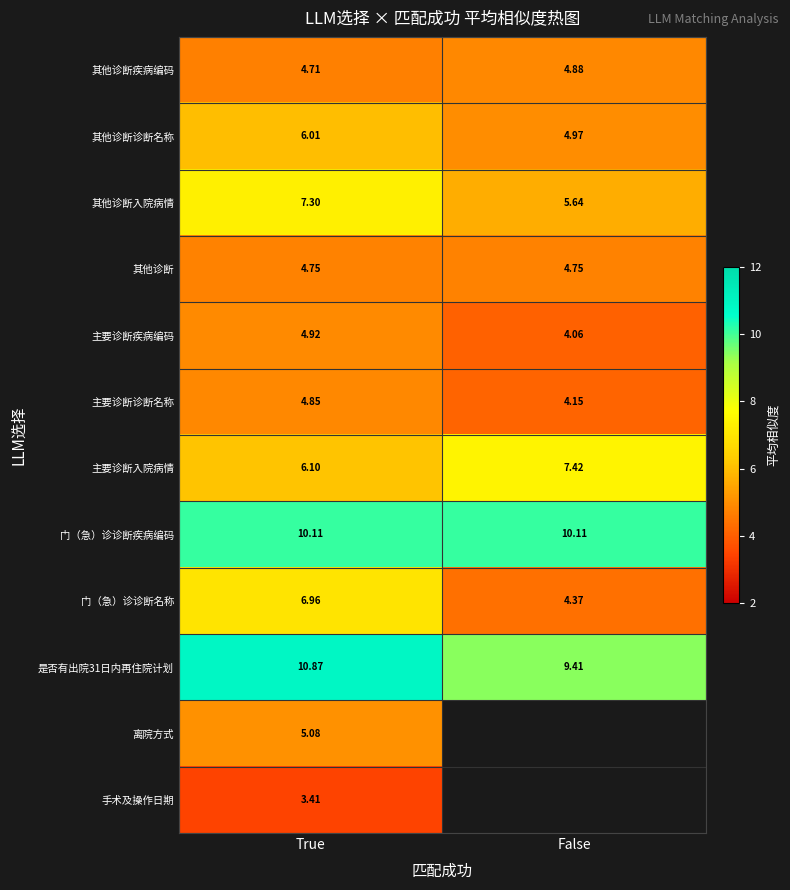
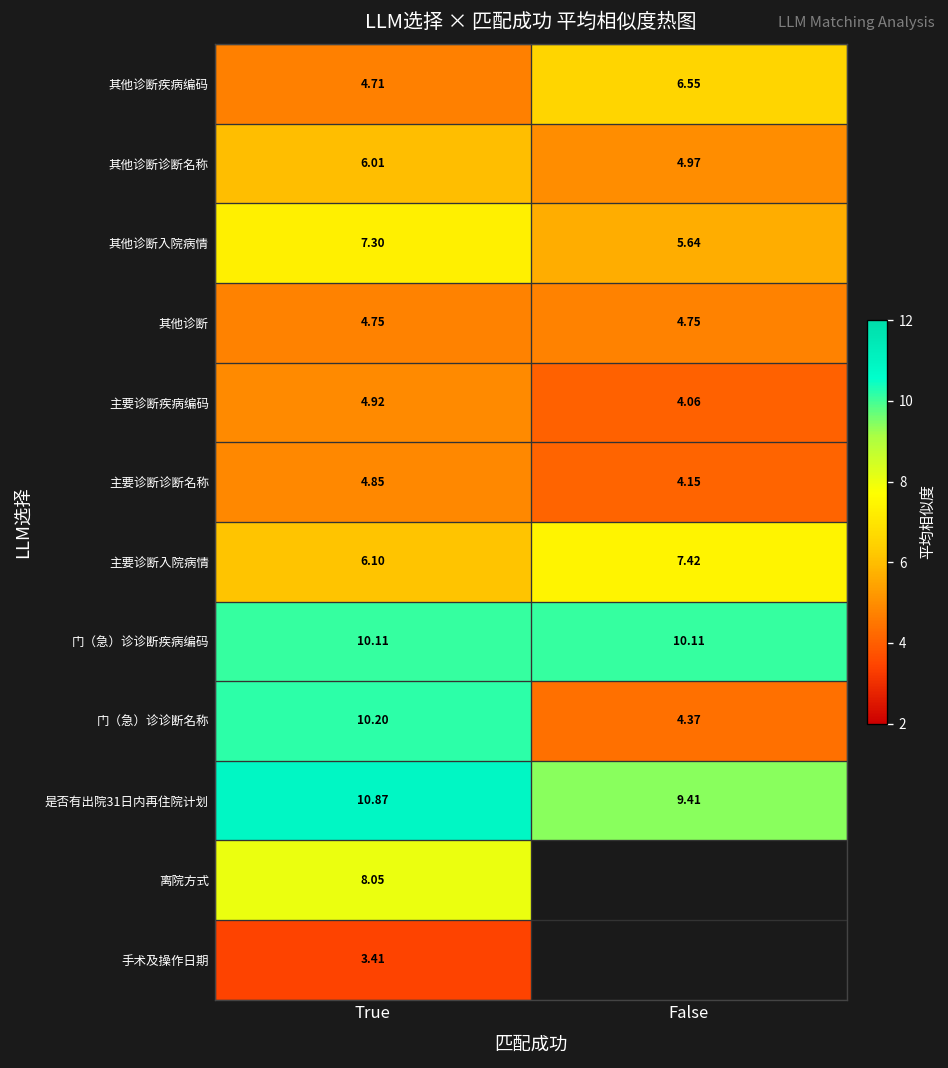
  {
    "其他诊断疾病编码": {
      "True": 4.71,
-     "False": 4.88
+     "False": 6.55
    },
    "其他诊断诊断名称": {
      "True": 6.01,
      "False": 4.97
    },
    "其他诊断入院病情": {
      "True": 7.30,
      "False": 5.64
    },
    "其他诊断": {
      "True": 4.75,
      "False": 4.75
    },
    "主要诊断疾病编码": {
      "True": 4.92,
      "False": 4.06
    },
    "主要诊断诊断名称": {
      "True": 4.85,
      "False": 4.15
    },
    "主要诊断入院病情": {
      "True": 6.10,
      "False": 7.42
    },
    "门（急）诊诊断疾病编码": {
      "True": 10.11,
      "False": 10.11
    },
    "门（急）诊诊断名称": {
-     "True": 6.96,
+     "True": 10.20,
      "False": 4.37
    },
    "是否有出院31日内再住院计划": {
      "True": 10.87,
      "False": 9.41
    },
    "离院方式": {
-     "True": 5.08
+     "True": 8.05
    },
    "手术及操作日期": {
      "True": 3.41
    }
  }
